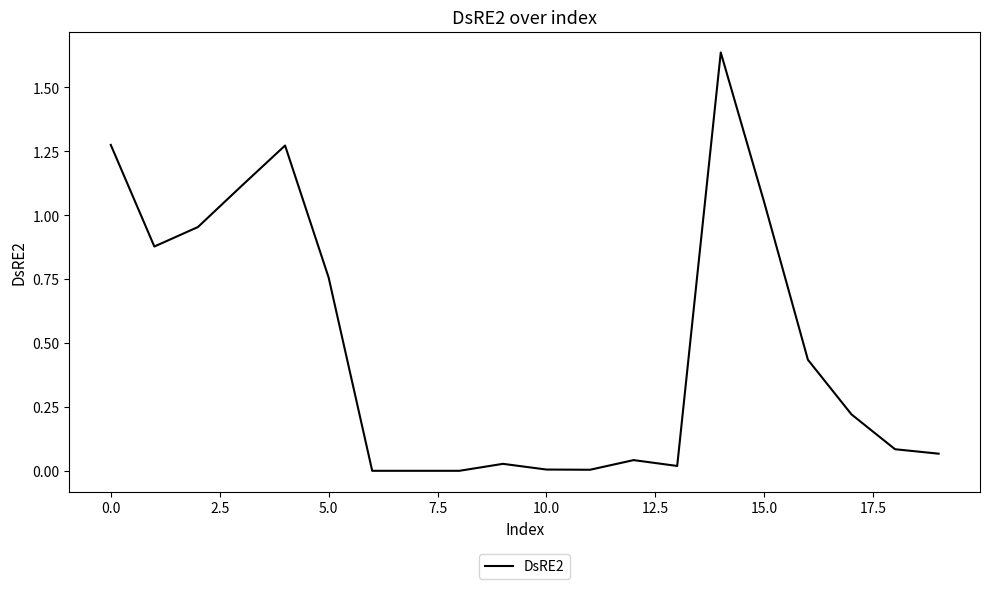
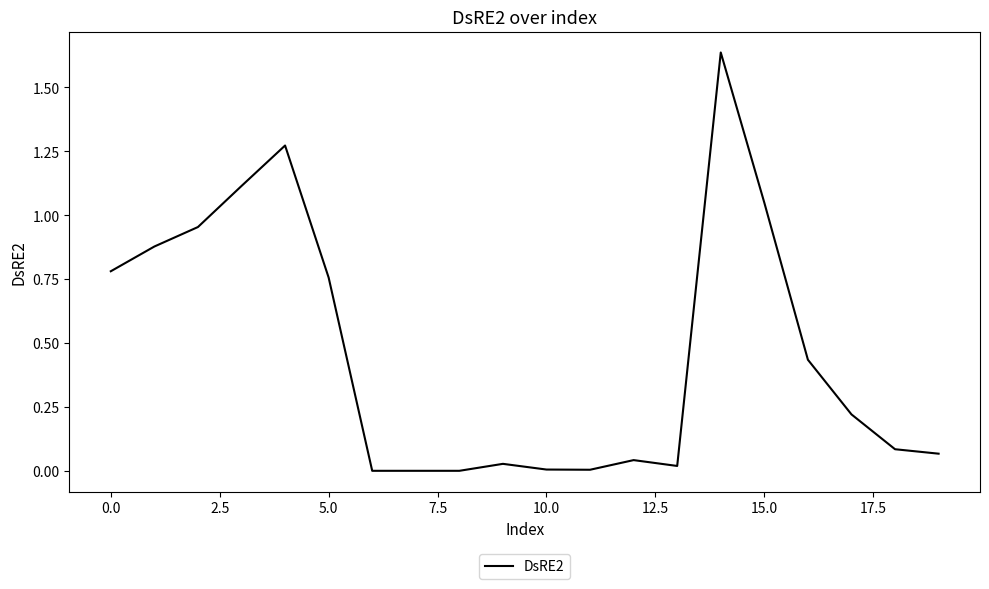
  {
-   "0.0": 1.28,
+   "0.0": 0.78,
    "5.0": 0.76,
    "10.0": 0.00,
    "15.0": 1.05
  }
